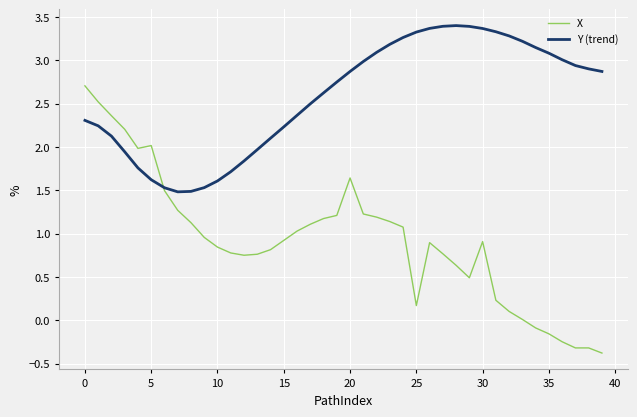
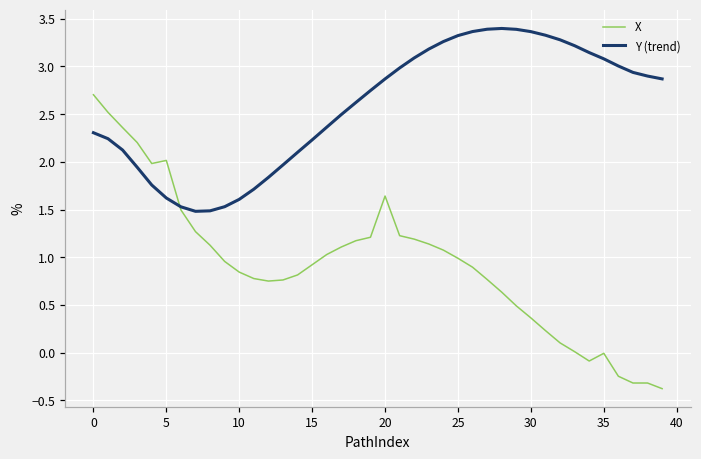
  {
    "X": {
      "0": 2.7,
      "5": 2.0,
      "10": 0.8,
      "15": 0.9,
      "20": 1.6,
-     "25": 0.2,
-     "30": 0.9,
-     "35": -0.2
+     "25": 1.0,
+     "30": 0.4,
+     "35": 0.0
    },
    "Y (trend)": {
      "0": 2.3,
      "5": 1.6,
      "10": 1.6,
      "15": 2.2,
      "20": 2.9,
      "25": 3.3,
      "30": 3.4,
      "35": 3.1
    }
  }
